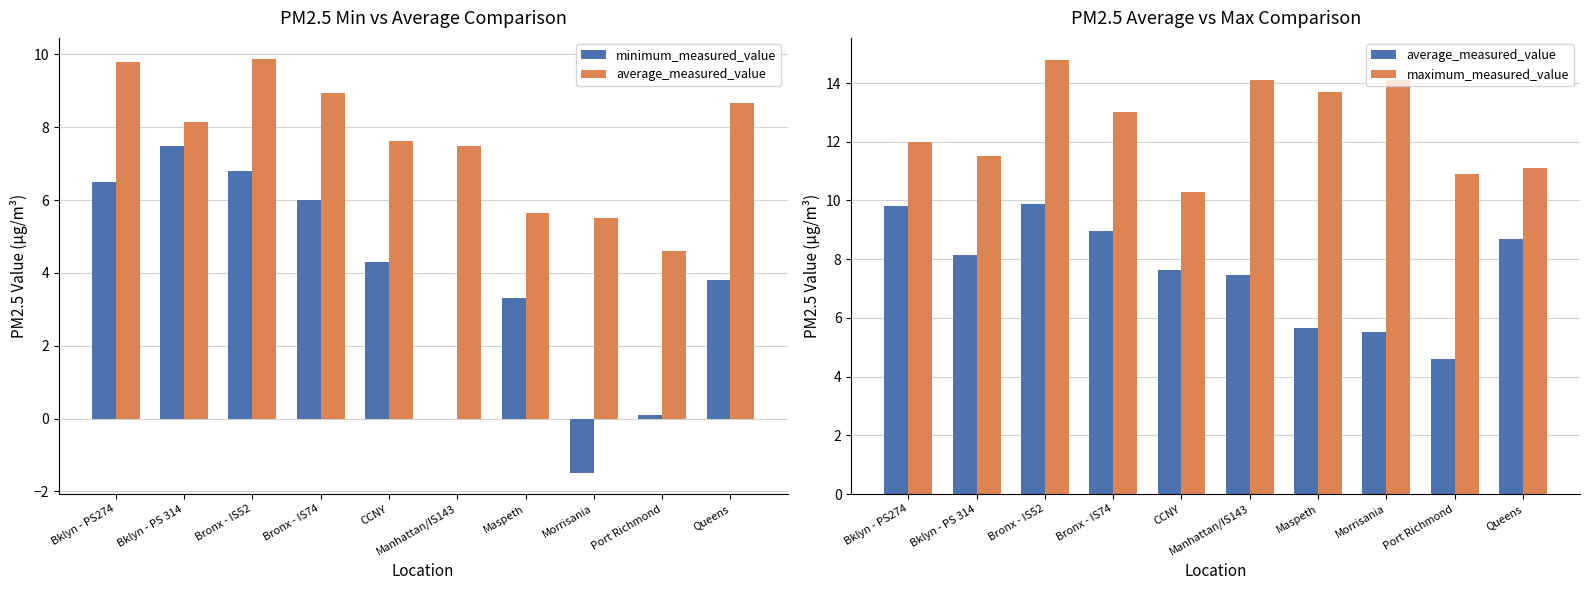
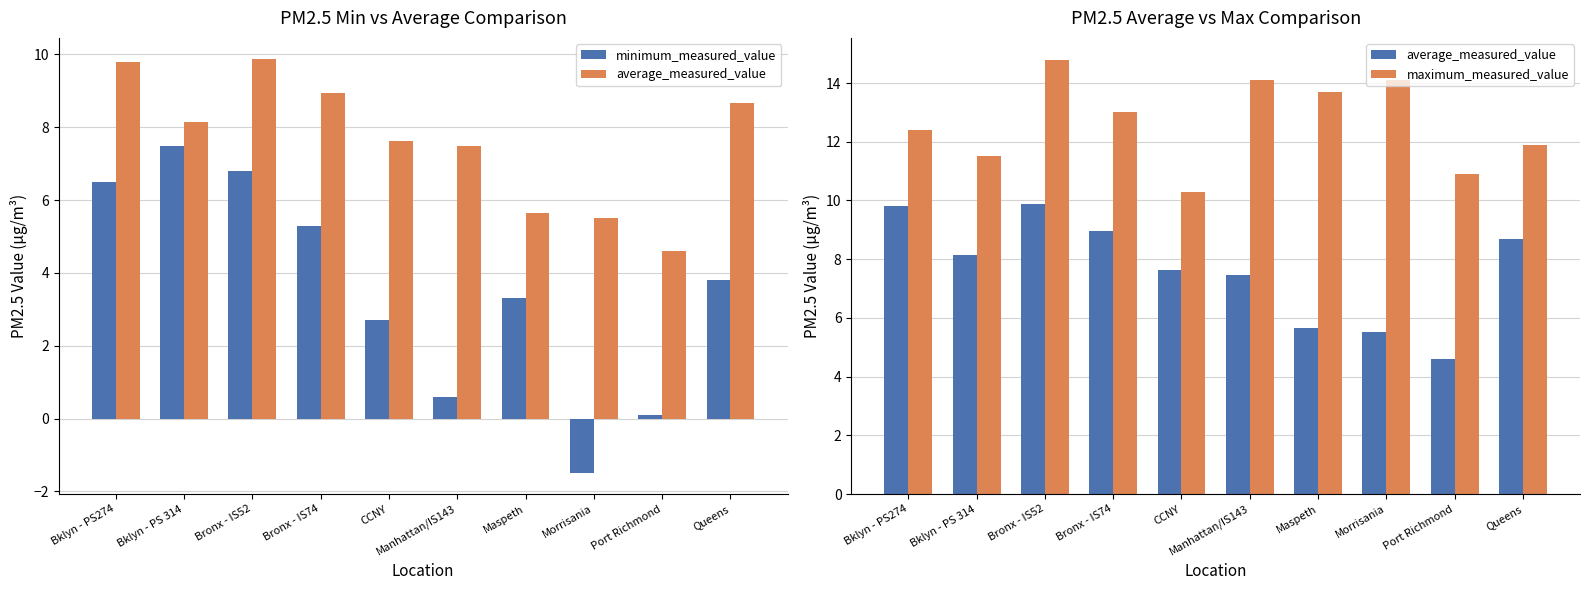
  {
    "PM2.5 Min vs Average Comparison": {
      "minimum_measured_value": {
        "Bklyn - PS274": 6.5,
        "Bklyn - PS 314": 7.5,
        "Bronx - IS52": 6.8,
-       "Bronx - IS74": 6.0,
-       "CCNY": 4.3,
-       "Manhattan/IS143": 0.0,
+       "Bronx - IS74": 5.3,
+       "CCNY": 2.7,
+       "Manhattan/IS143": 0.6,
        "Maspeth": 3.3,
        "Morrisania": -1.5,
        "Port Richmond": 0.1,
        "Queens": 3.8
      }
    },
    "PM2.5 Average vs Max Comparison": {
      "average_measured_value": {
        "Bklyn - PS274": 9.8,
        "Bklyn - PS 314": 8.1,
        "Bronx - IS52": 9.9,
        "Bronx - IS74": 9.0,
        "CCNY": 7.6,
        "Manhattan/IS143": 7.5,
        "Maspeth": 5.7,
        "Morrisania": 5.5,
        "Port Richmond": 4.6,
        "Queens": 8.7
      },
      "maximum_measured_value": {
-       "Bklyn - PS274": 12.0,
+       "Bklyn - PS274": 12.4,
        "Bklyn - PS 314": 11.5,
        "Bronx - IS52": 14.8,
        "Bronx - IS74": 13.0,
        "CCNY": 10.3,
        "Manhattan/IS143": 14.1,
        "Maspeth": 13.7,
        "Port Richmond": 10.9,
-       "Queens": 11.1
+       "Queens": 11.9
      }
    }
  }
